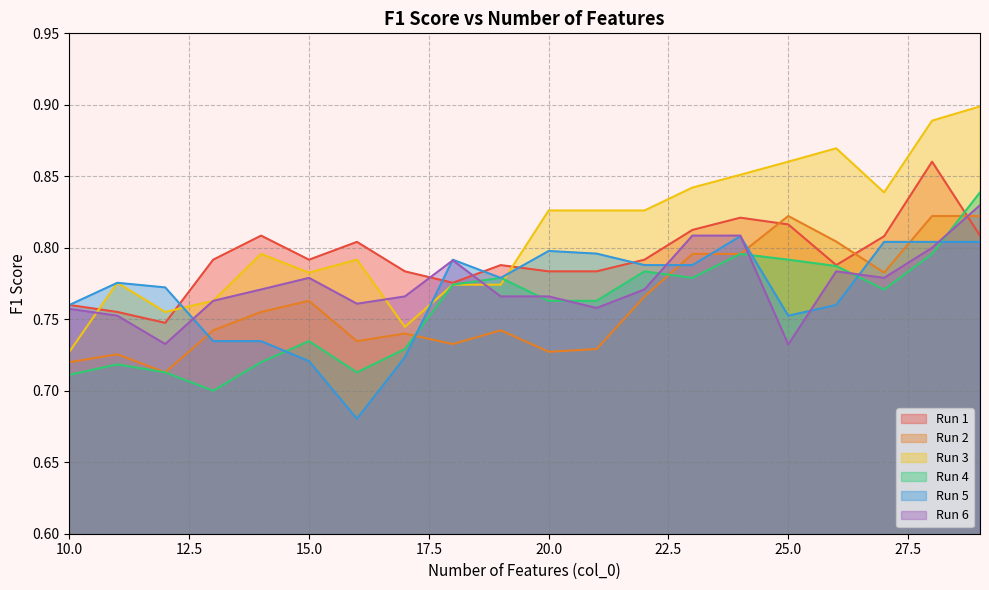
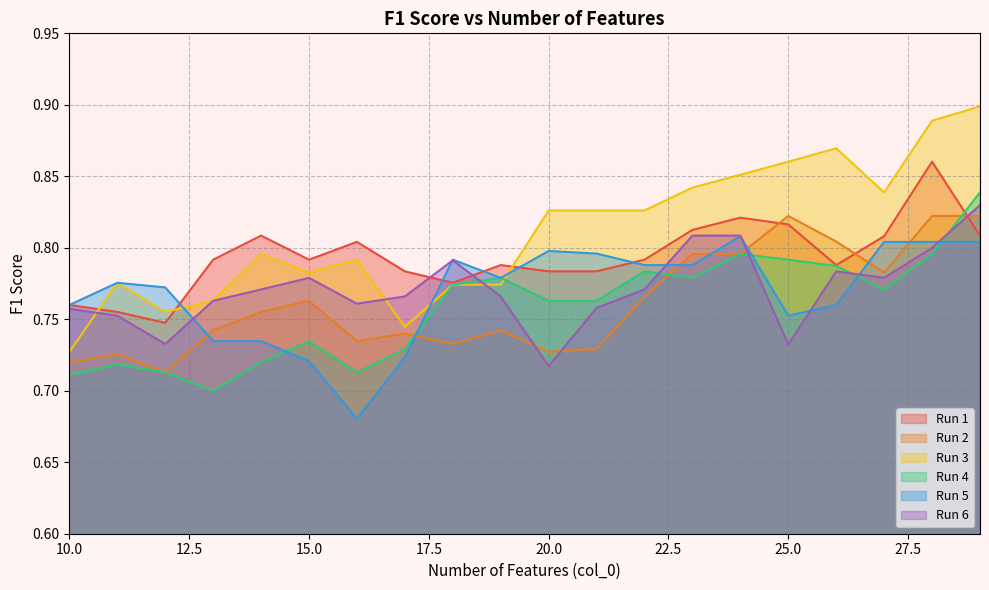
  {
    "Run 4": {
      "10.0": 0.711,
      "15.0": 0.735,
      "20.0": 0.763,
      "25.0": 0.792
    },
    "Run 5": {
      "15.0": 0.721,
      "20.0": 0.798,
      "25.0": 0.752
    },
    "Run 6": {
      "10.0": 0.757,
      "15.0": 0.779,
-     "20.0": 0.766,
+     "20.0": 0.717,
      "25.0": 0.732
    }
  }
